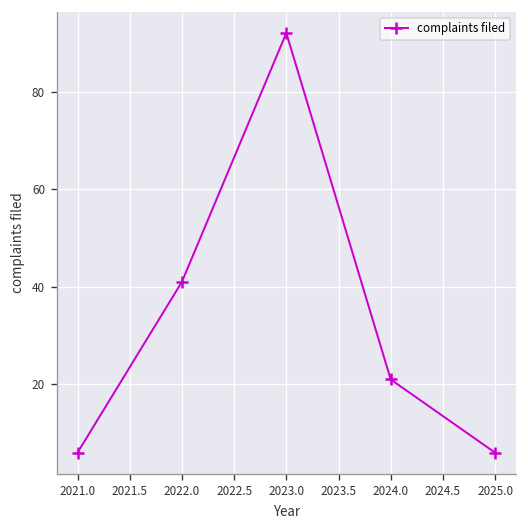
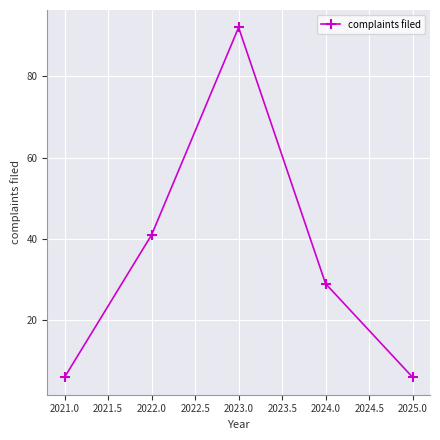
  {
    "2021.0": 6,
    "2022.0": 41,
    "2023.0": 92,
-   "2024.0": 21,
+   "2024.0": 29,
    "2025.0": 6
  }
